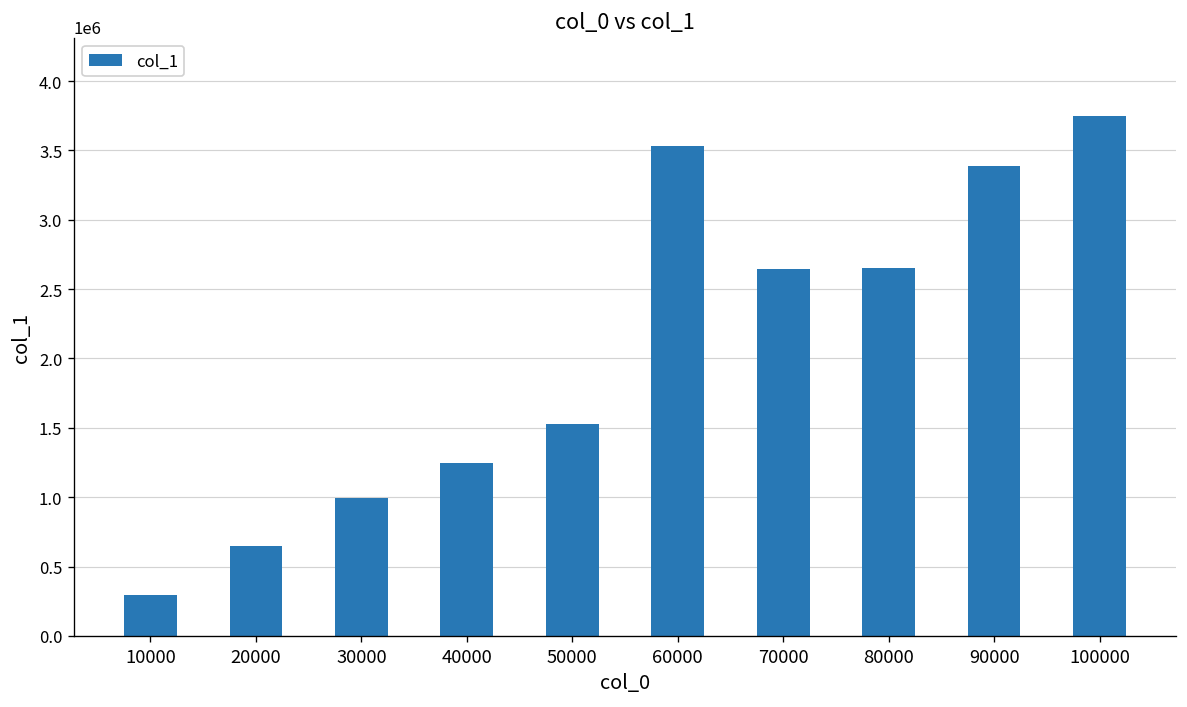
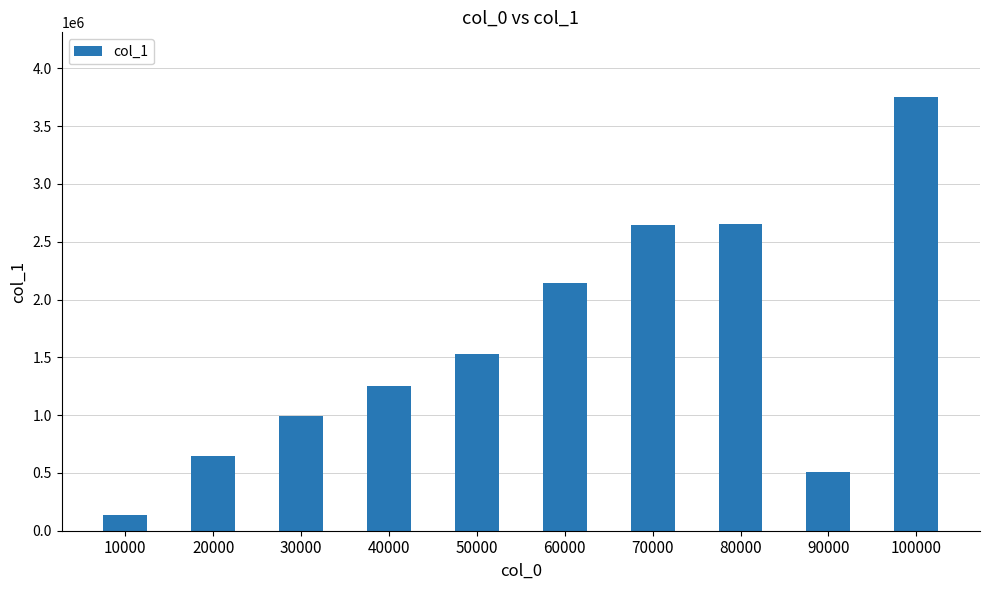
  {
-   "10000": 300000,
+   "10000": 130000,
    "20000": 650000,
    "30000": 1000000,
    "40000": 1250000,
    "50000": 1530000,
-   "60000": 3530000,
+   "60000": 2140000,
    "70000": 2650000,
    "80000": 2660000,
-   "90000": 3390000,
+   "90000": 510000,
    "100000": 3750000
  }
